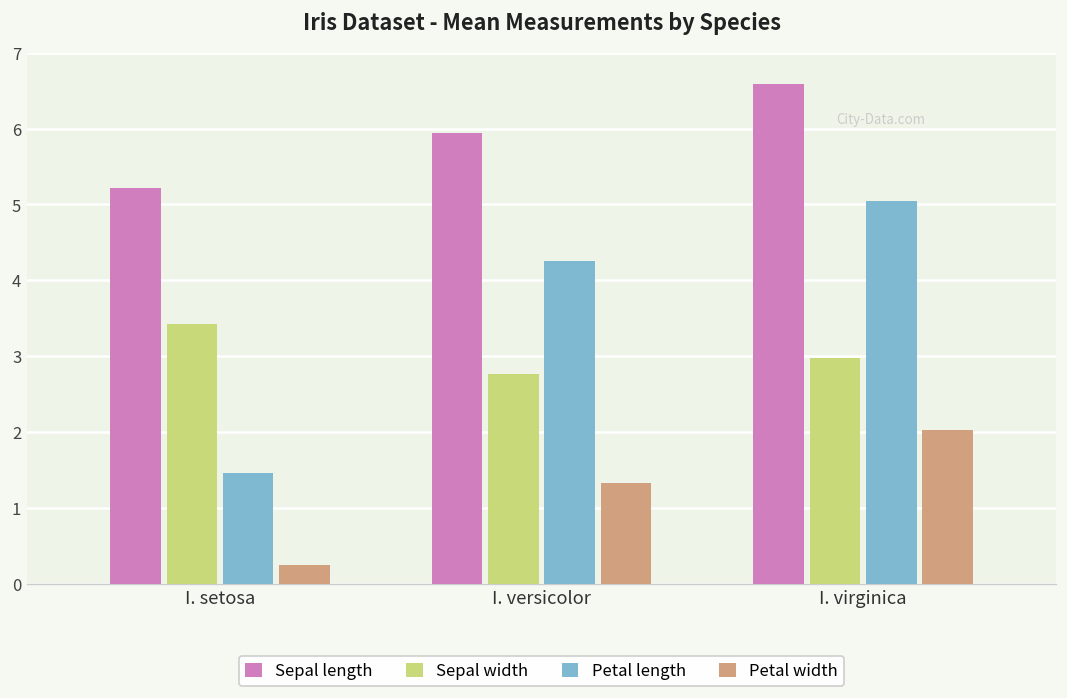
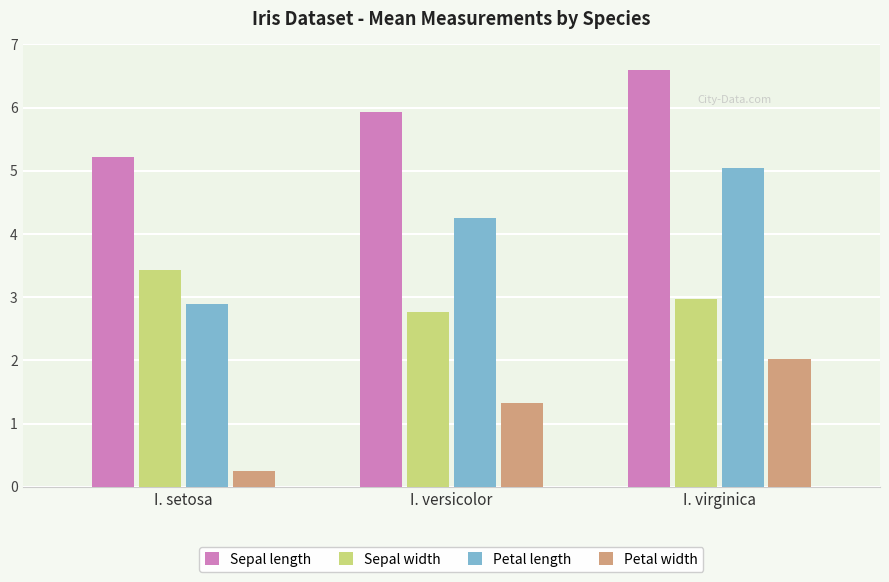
  {
    "Sepal length": {
      "I. setosa": 5.2,
      "I. versicolor": 5.9,
      "I. virginica": 6.6
    },
    "Petal length": {
-     "I. setosa": 1.5,
+     "I. setosa": 2.9,
      "I. versicolor": 4.3,
      "I. virginica": 5.0
    }
  }
